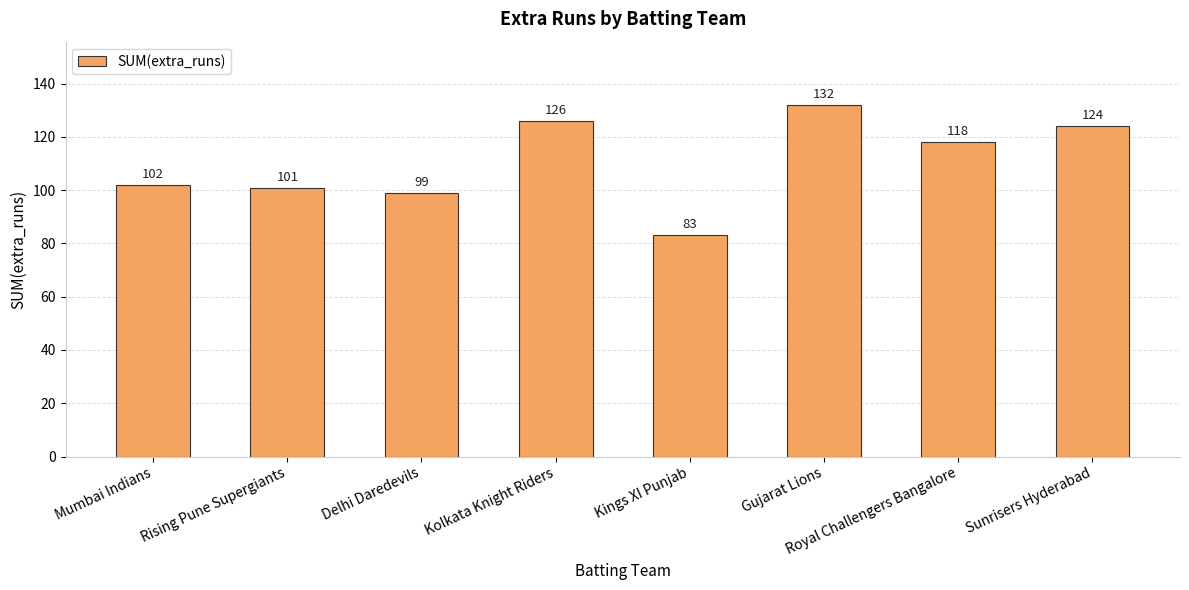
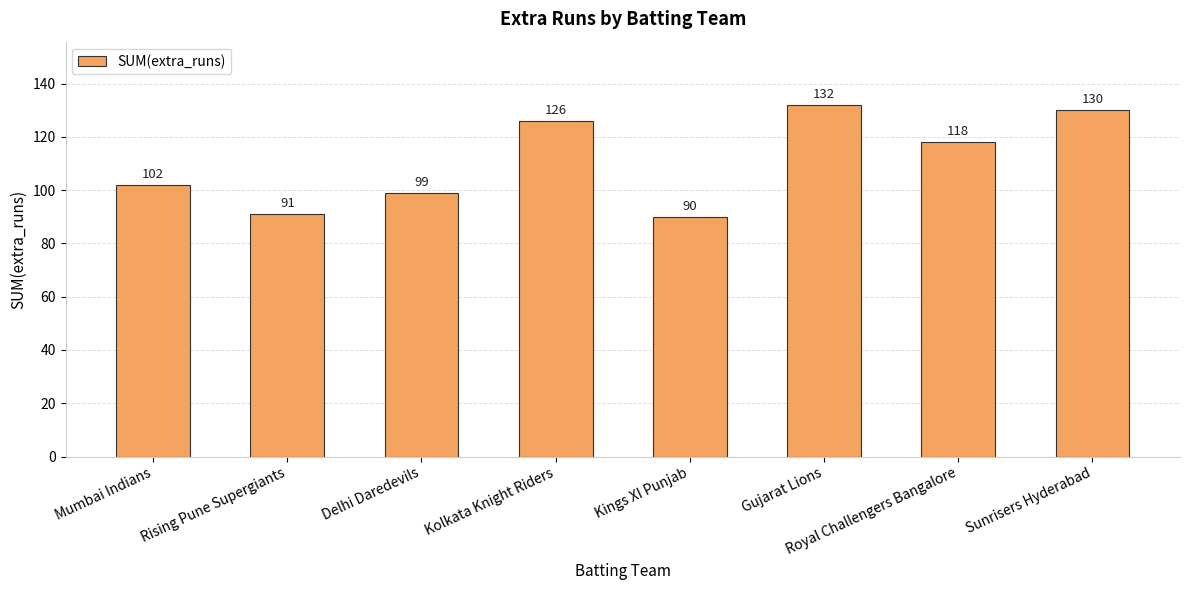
  {
    "Mumbai Indians": 102,
-   "Rising Pune Supergiants": 101,
+   "Rising Pune Supergiants": 91,
    "Delhi Daredevils": 99,
    "Kolkata Knight Riders": 126,
-   "Kings XI Punjab": 83,
+   "Kings XI Punjab": 90,
    "Gujarat Lions": 132,
    "Royal Challengers Bangalore": 118,
-   "Sunrisers Hyderabad": 124
+   "Sunrisers Hyderabad": 130
  }
